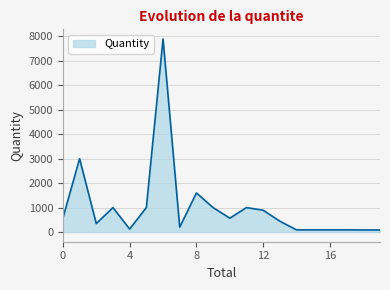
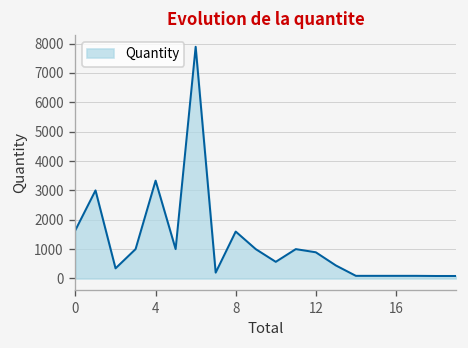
  {
-   "0": 600,
-   "4": 100,
+   "0": 1700,
+   "4": 3300,
    "8": 1600,
    "12": 900,
    "16": 100
  }
